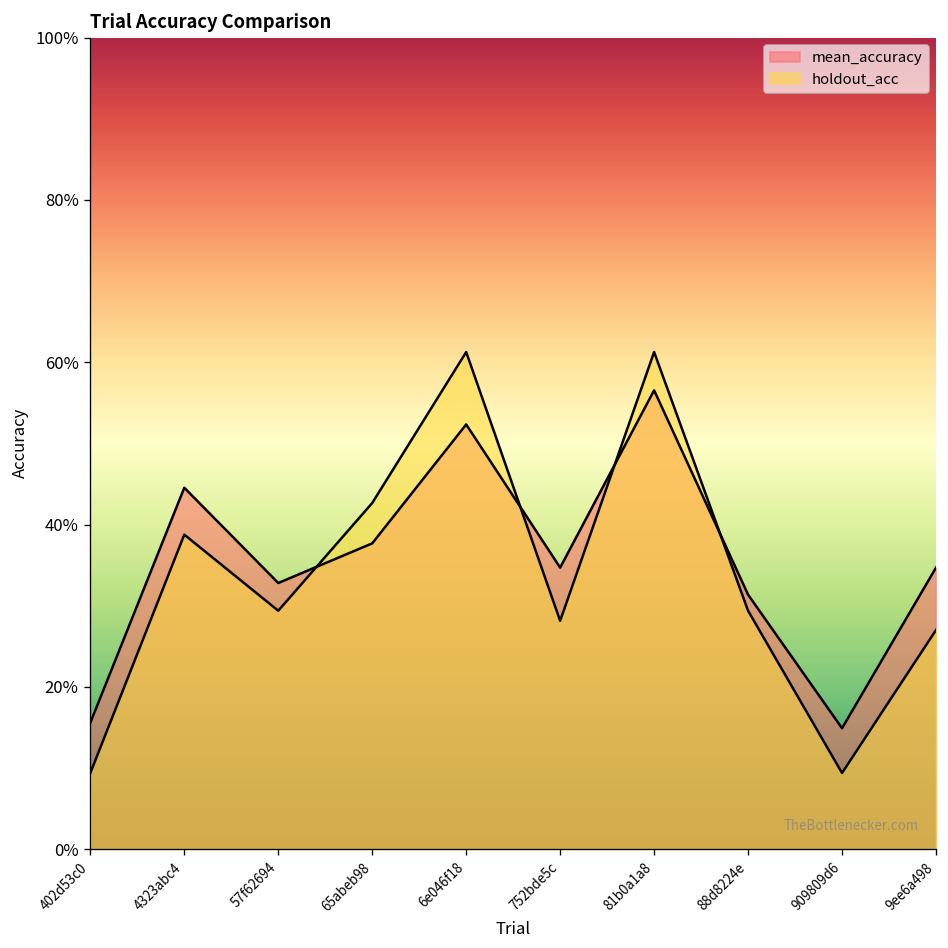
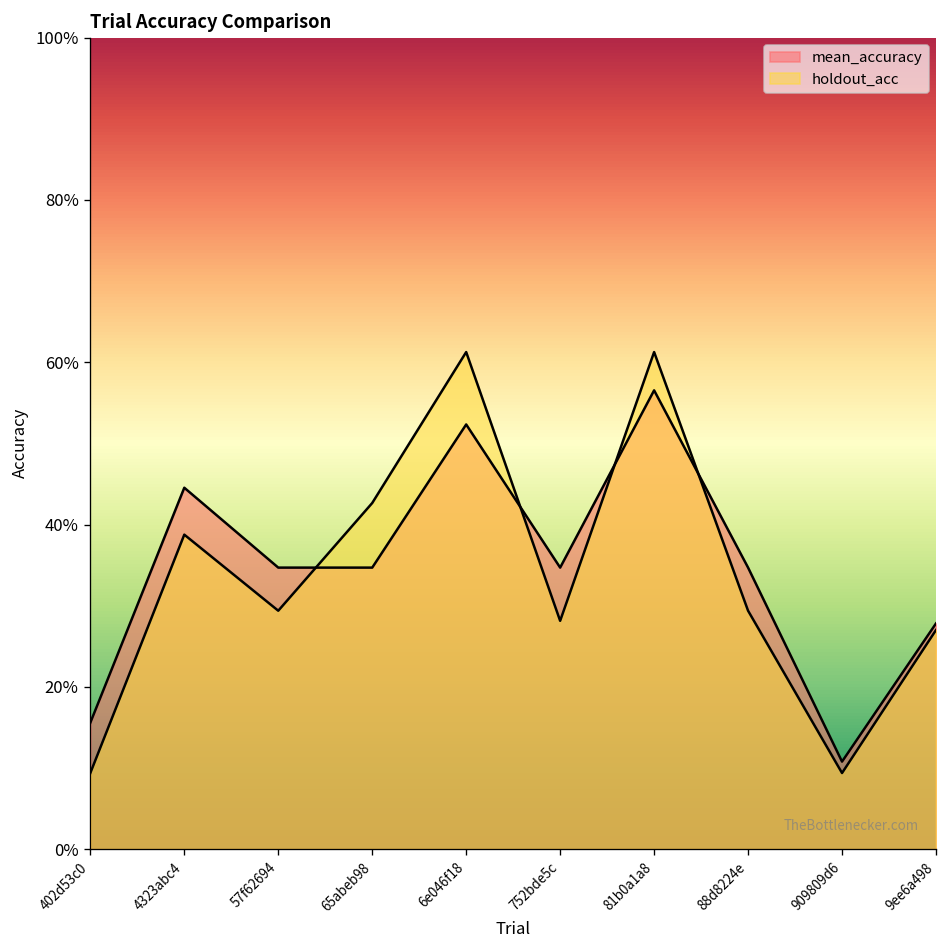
  {
    "mean_accuracy": {
      "402d53c0": "16%",
      "4323abc4": "45%",
-     "57f62694": "33%",
-     "65abeb98": "38%",
+     "57f62694": "35%",
+     "65abeb98": "35%",
      "6e046f18": "52%",
      "752bde5c": "35%",
      "81b0a1a8": "57%",
-     "88d8224e": "31%",
-     "909809d6": "15%",
-     "9ee6a498": "35%"
+     "88d8224e": "35%",
+     "909809d6": "11%",
+     "9ee6a498": "28%"
    },
    "holdout_acc": {
      "402d53c0": "9%",
      "4323abc4": "39%",
      "57f62694": "29%",
      "65abeb98": "43%",
      "6e046f18": "61%",
      "752bde5c": "28%",
      "81b0a1a8": "61%",
      "88d8224e": "29%",
      "909809d6": "9%",
      "9ee6a498": "27%"
    }
  }
